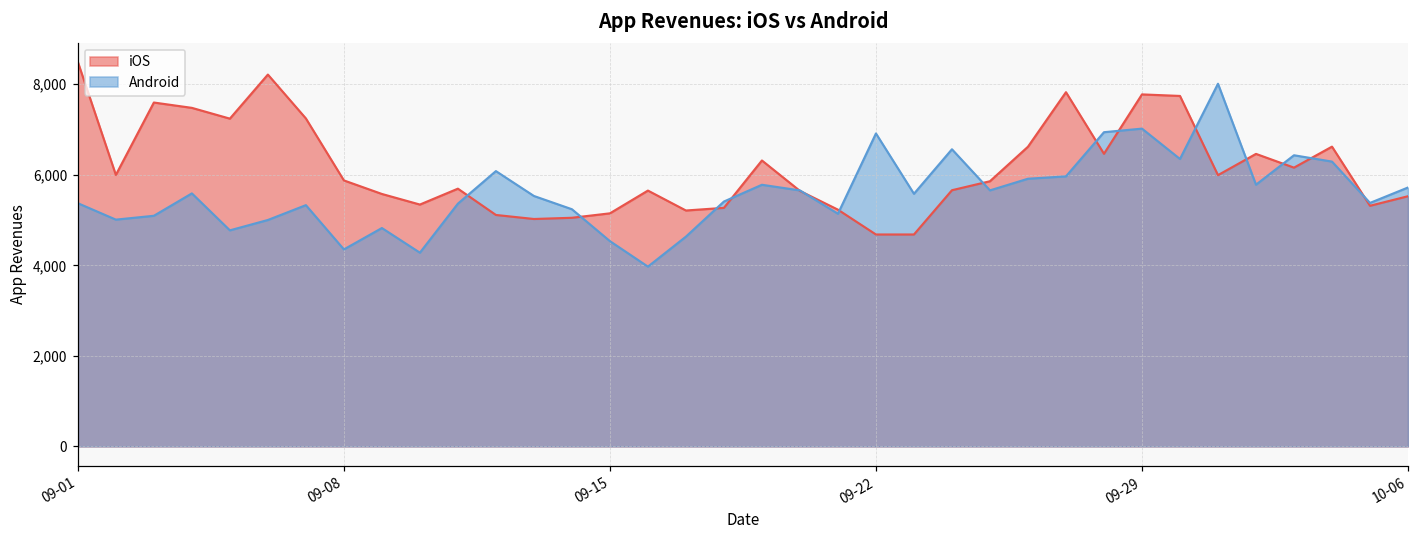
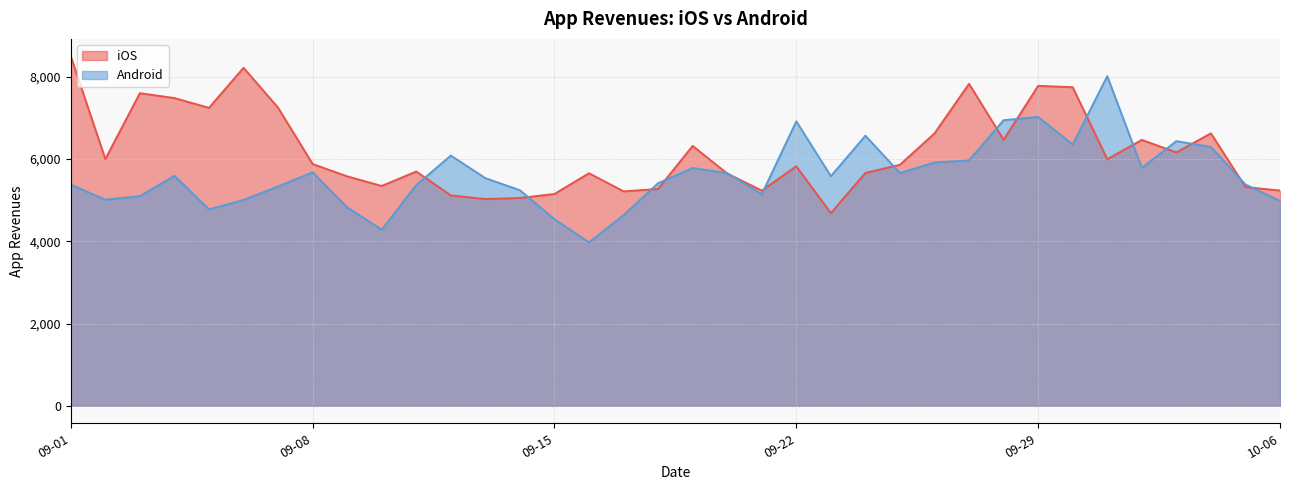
  {
    "iOS": {
      "09-01": "8,500",
      "09-08": "5,900",
      "09-15": "5,100",
-     "09-22": "4,700",
+     "09-22": "5,800",
      "09-29": "7,800",
-     "10-06": "5,500"
+     "10-06": "5,200"
    },
    "Android": {
      "09-01": "5,400",
-     "09-08": "4,400",
+     "09-08": "5,700",
      "09-15": "4,500",
      "09-22": "6,900",
      "09-29": "7,000",
-     "10-06": "5,700"
+     "10-06": "5,000"
    }
  }
